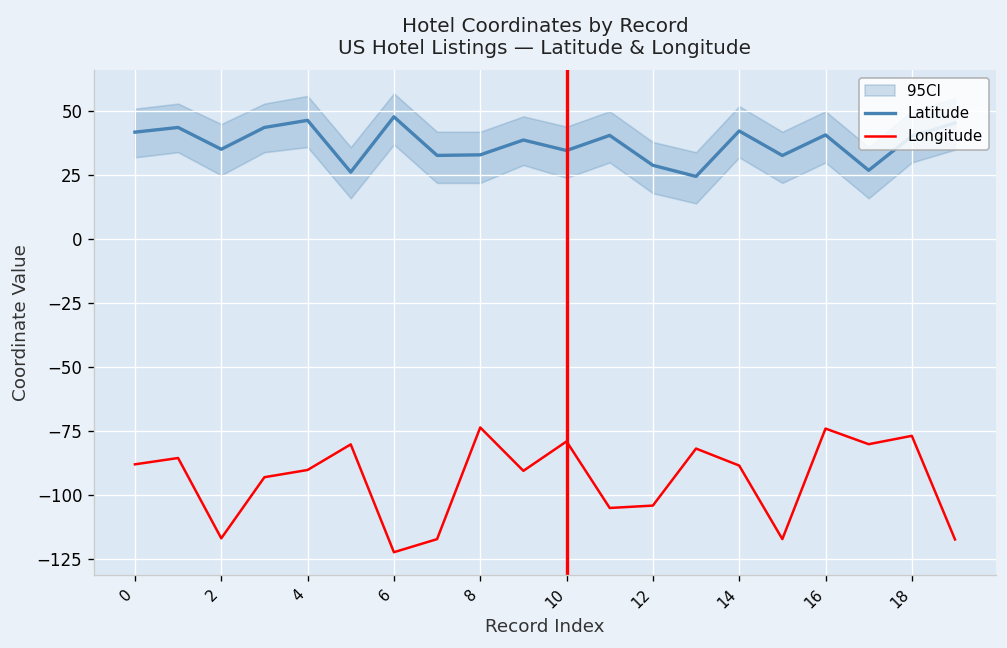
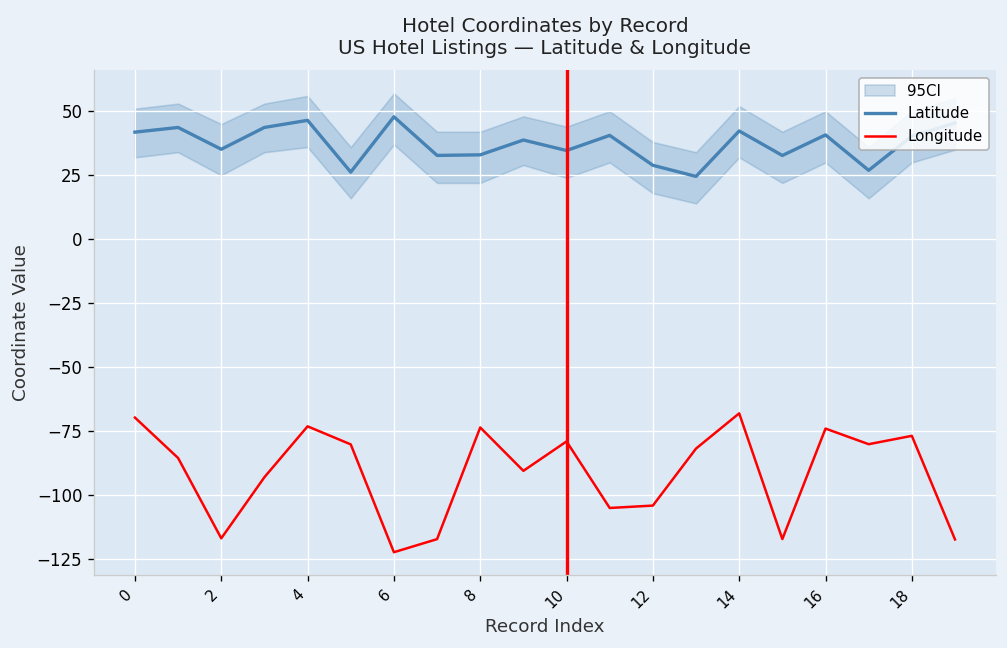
  {
    "Longitude": {
-     "0": -88,
+     "0": -70,
      "2": -117,
-     "4": -90,
+     "4": -73,
      "8": -74,
      "10": -79,
      "12": -104,
-     "14": -88,
+     "14": -68,
      "16": -74,
      "18": -77
    }
  }
